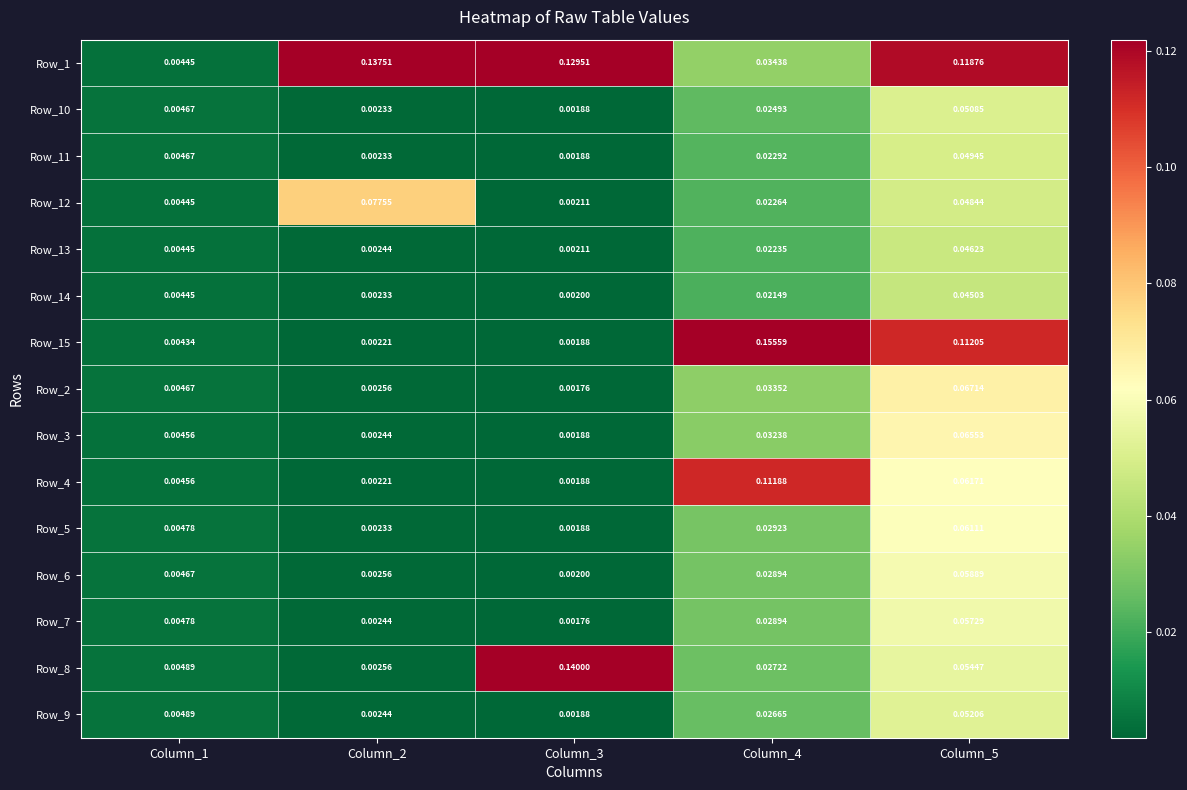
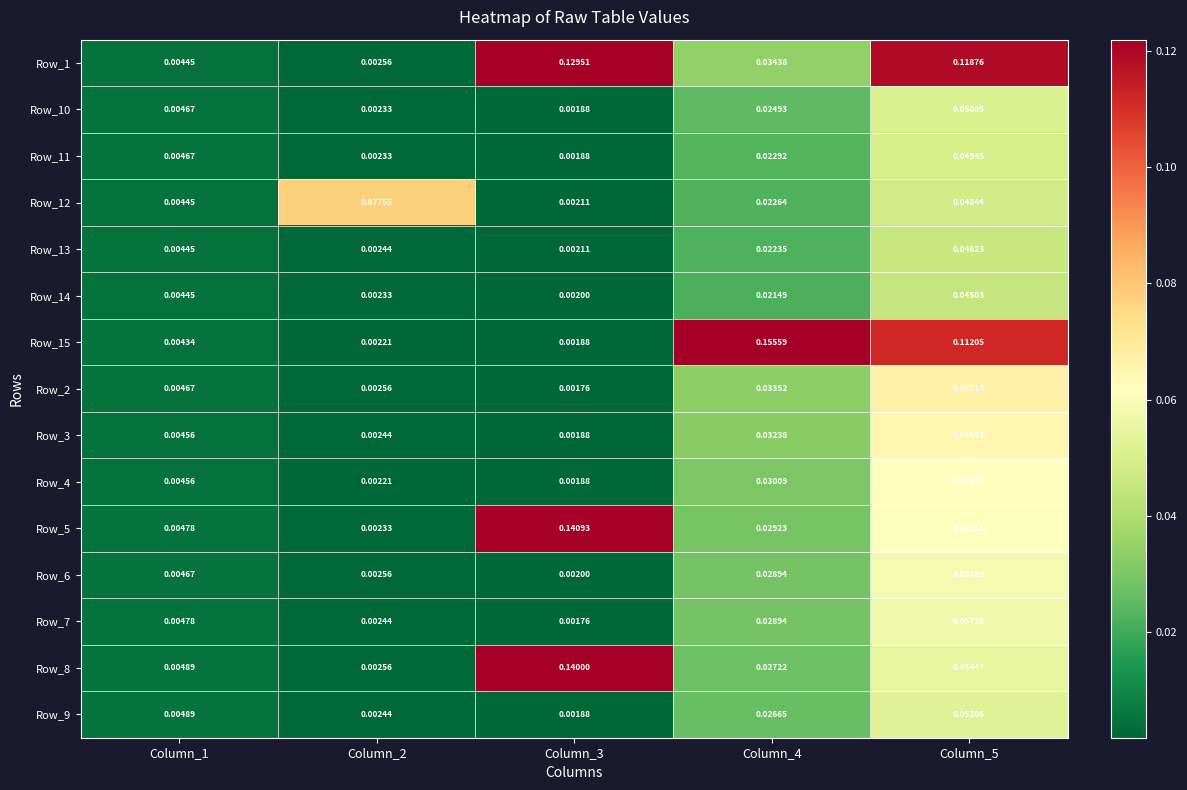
  {
    "Row_1": {
      "Column_1": 0.00445,
-     "Column_2": 0.13751,
+     "Column_2": 0.00256,
      "Column_3": 0.12951,
      "Column_4": 0.03438,
      "Column_5": 0.11876
    },
    "Row_10": {
      "Column_1": 0.00467,
      "Column_2": 0.00233,
      "Column_3": 0.00188,
      "Column_4": 0.02493,
      "Column_5": 0.05085
    },
    "Row_11": {
      "Column_1": 0.00467,
      "Column_2": 0.00233,
      "Column_3": 0.00188,
      "Column_4": 0.02292,
      "Column_5": 0.04945
    },
    "Row_12": {
      "Column_1": 0.00445,
      "Column_2": 0.07755,
      "Column_3": 0.00211,
      "Column_4": 0.02264,
      "Column_5": 0.04844
    },
    "Row_13": {
      "Column_1": 0.00445,
      "Column_2": 0.00244,
      "Column_3": 0.00211,
      "Column_4": 0.02235,
      "Column_5": 0.04623
    },
    "Row_14": {
      "Column_1": 0.00445,
      "Column_2": 0.00233,
      "Column_3": 0.00200,
      "Column_4": 0.02149,
      "Column_5": 0.04503
    },
    "Row_15": {
      "Column_1": 0.00434,
      "Column_2": 0.00221,
      "Column_3": 0.00188,
      "Column_4": 0.15559,
      "Column_5": 0.11205
    },
    "Row_2": {
      "Column_1": 0.00467,
      "Column_2": 0.00256,
      "Column_3": 0.00176,
      "Column_4": 0.03352,
      "Column_5": 0.06714
    },
    "Row_3": {
      "Column_1": 0.00456,
      "Column_2": 0.00244,
      "Column_3": 0.00188,
      "Column_4": 0.03238,
      "Column_5": 0.06553
    },
    "Row_4": {
      "Column_1": 0.00456,
      "Column_2": 0.00221,
      "Column_3": 0.00188,
-     "Column_4": 0.11188,
+     "Column_4": 0.03009,
      "Column_5": 0.06171
    },
    "Row_5": {
      "Column_1": 0.00478,
      "Column_2": 0.00233,
-     "Column_3": 0.00188,
+     "Column_3": 0.14093,
      "Column_4": 0.02923,
      "Column_5": 0.06111
    },
    "Row_6": {
      "Column_1": 0.00467,
      "Column_2": 0.00256,
      "Column_3": 0.00200,
      "Column_4": 0.02894,
      "Column_5": 0.05889
    },
    "Row_7": {
      "Column_1": 0.00478,
      "Column_2": 0.00244,
      "Column_3": 0.00176,
      "Column_4": 0.02894,
      "Column_5": 0.05729
    },
    "Row_8": {
      "Column_1": 0.00489,
      "Column_2": 0.00256,
      "Column_3": 0.14000,
      "Column_4": 0.02722,
      "Column_5": 0.05447
    },
    "Row_9": {
      "Column_1": 0.00489,
      "Column_2": 0.00244,
      "Column_3": 0.00188,
      "Column_4": 0.02665,
      "Column_5": 0.05206
    }
  }
